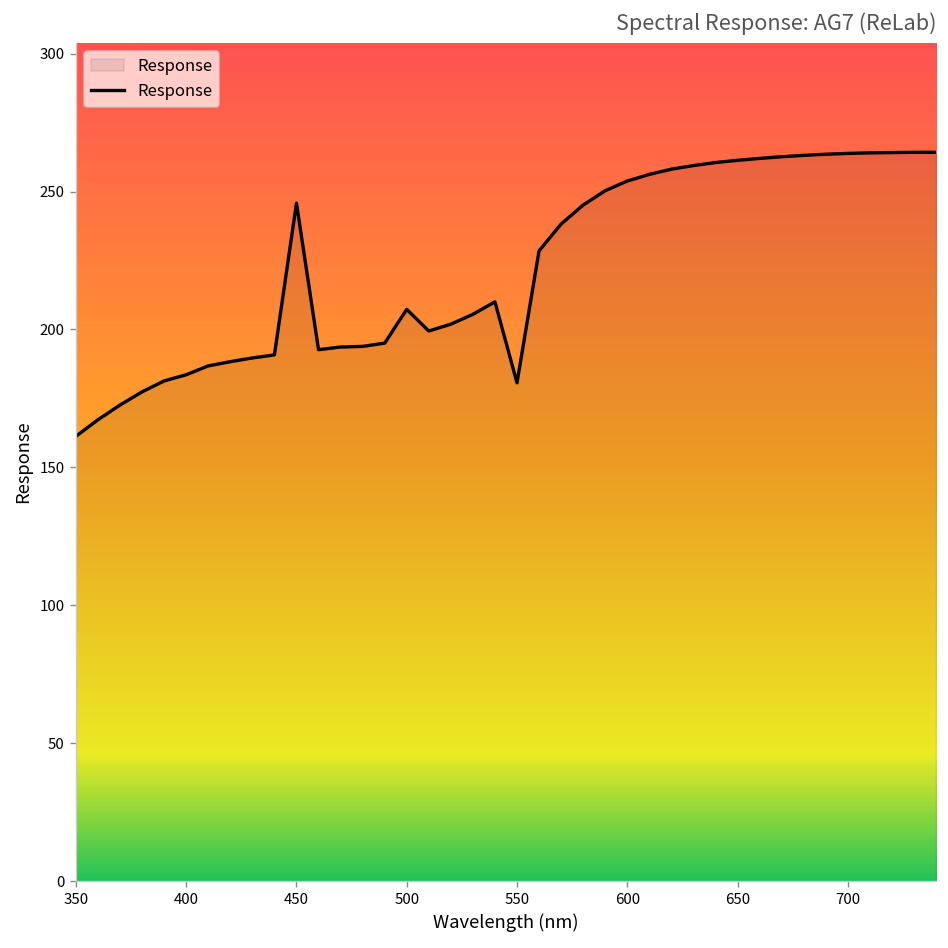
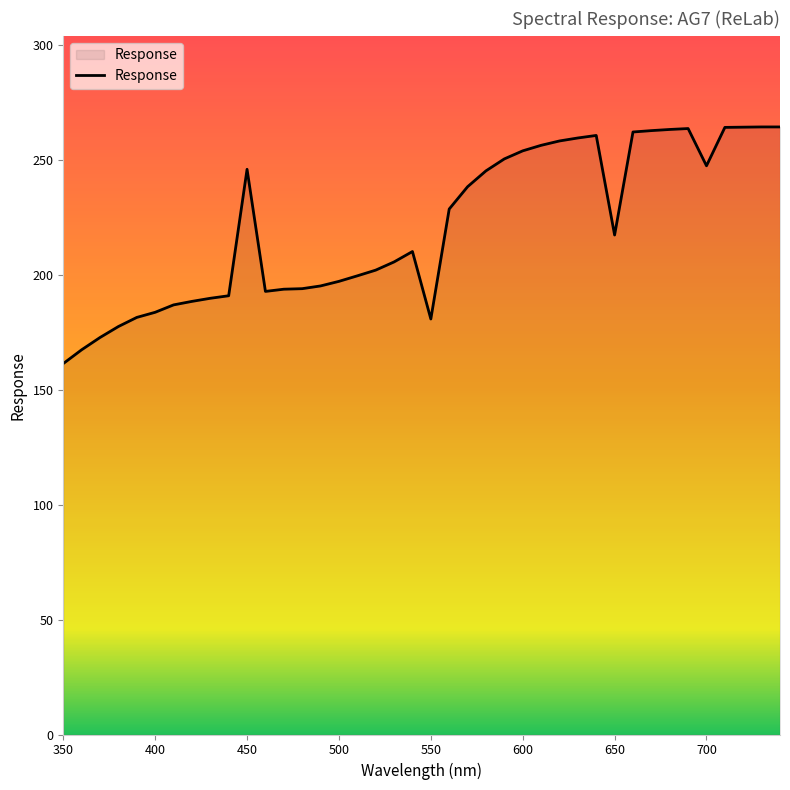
  {
    "350": 161,
    "400": 184,
    "450": 246,
-   "500": 207,
+   "500": 197,
    "550": 181,
    "600": 254,
-   "650": 261,
-   "700": 264
+   "650": 217,
+   "700": 247
  }
